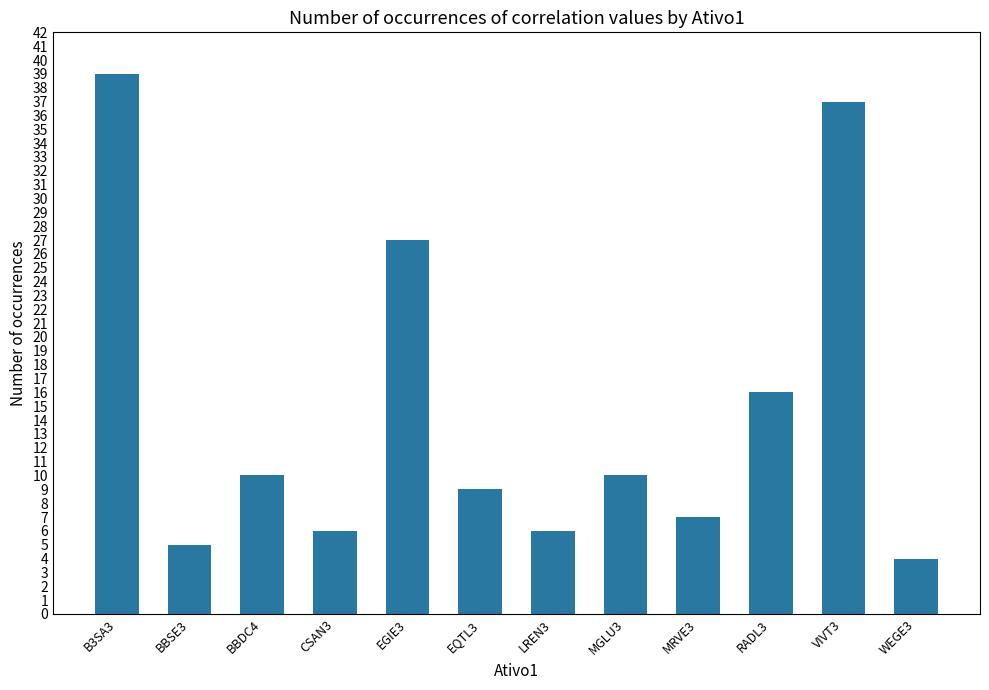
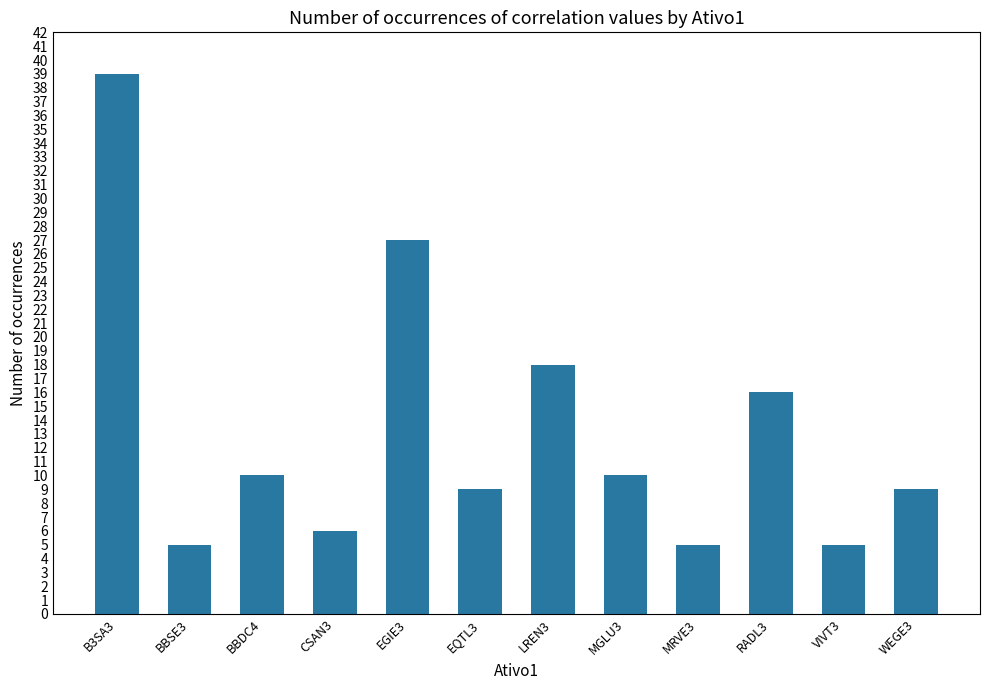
  {
    "B3SA3": 39,
    "BBSE3": 5,
    "BBDC4": 10,
    "CSAN3": 6,
    "EGIE3": 27,
    "EQTL3": 9,
-   "LREN3": 6,
+   "LREN3": 18,
    "MGLU3": 10,
-   "MRVE3": 7,
+   "MRVE3": 5,
    "RADL3": 16,
-   "VIVT3": 37,
-   "WEGE3": 4
+   "VIVT3": 5,
+   "WEGE3": 9
  }
